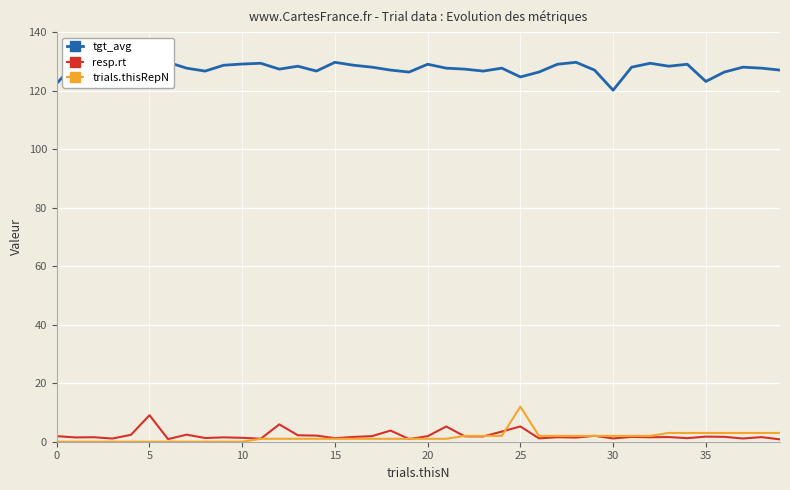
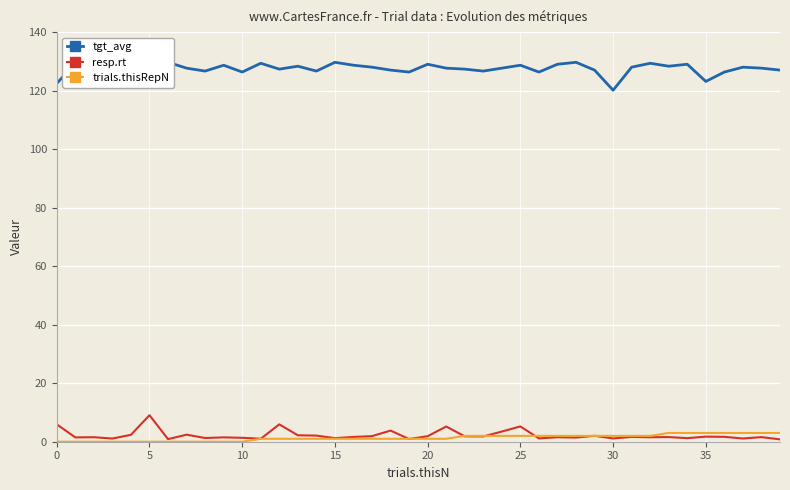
  {
    "tgt_avg": {
      "0": 122,
-     "10": 129,
+     "10": 126,
      "15": 130,
      "20": 129,
-     "25": 125,
+     "25": 129,
      "30": 120,
      "35": 123
    },
    "resp.rt": {
-     "0": 2,
+     "0": 6,
      "5": 9,
      "10": 1,
      "20": 2,
      "25": 5,
      "35": 2
    },
    "trials.thisRepN": {
      "0": 0,
      "5": 0,
      "10": 0,
      "20": 1,
-     "25": 12,
+     "25": 2,
      "35": 3
    }
  }
